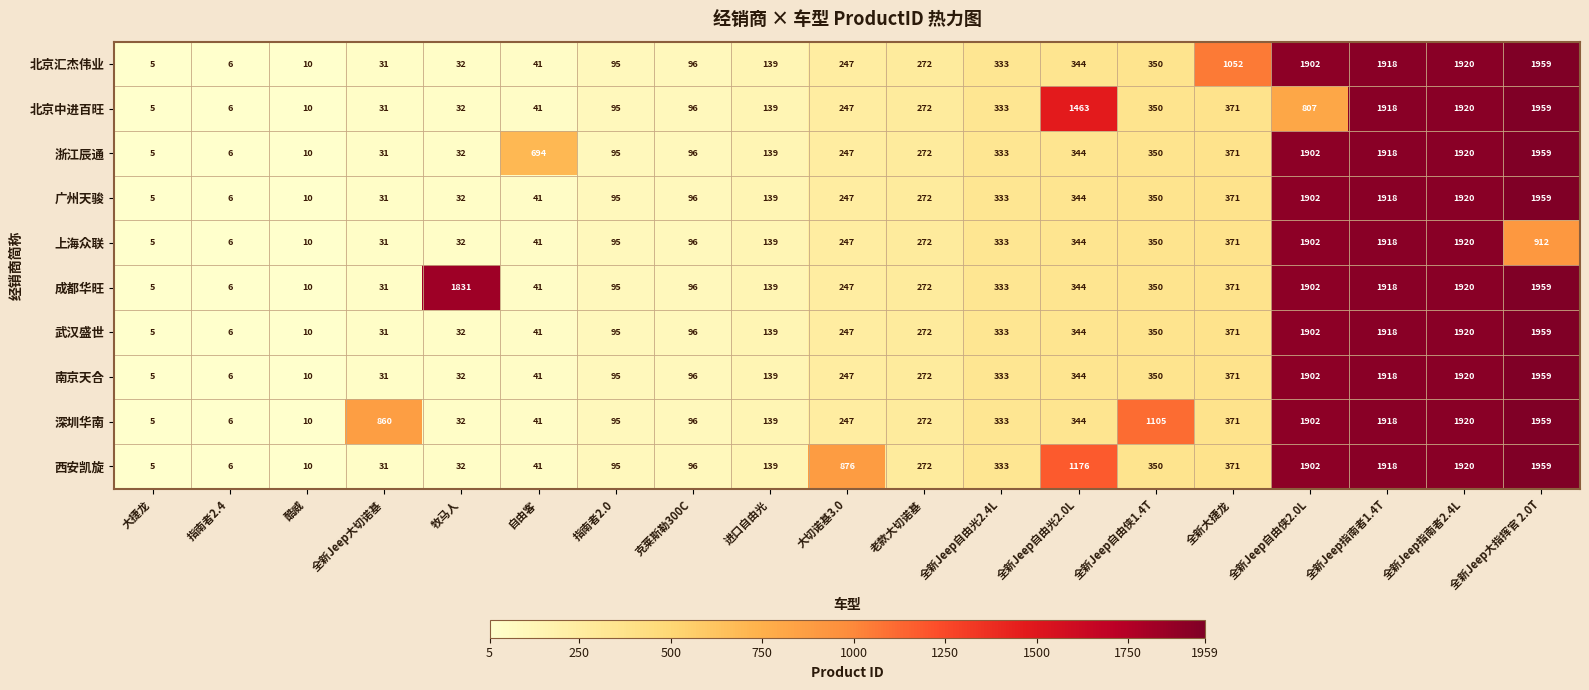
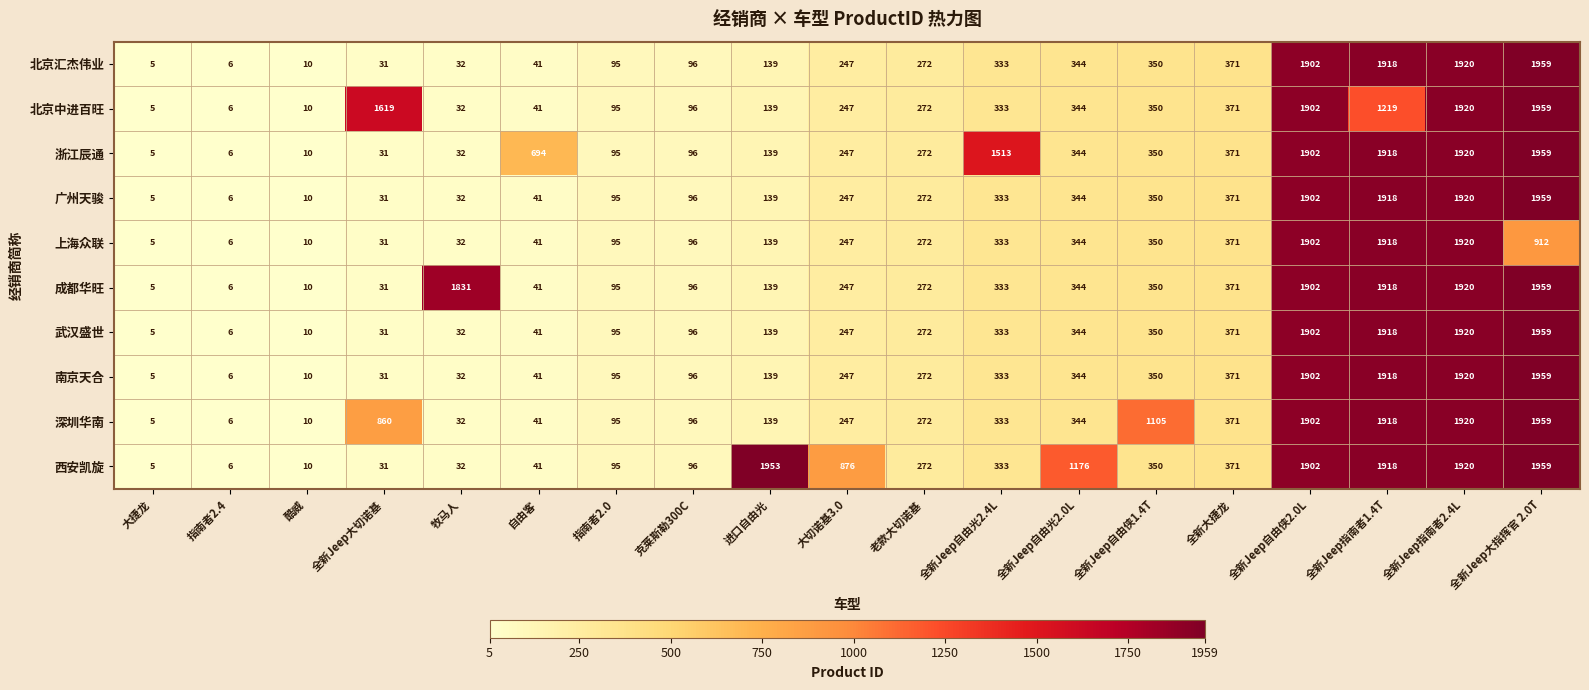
  {
    "北京汇杰伟业": {
      "大捷龙": 5,
      "指南者2.4": 6,
      "酷威": 10,
      "全新Jeep大切诺基": 31,
      "牧马人": 32,
      "自由客": 41,
      "指南者2.0": 95,
      "克莱斯勒300C": 96,
      "进口自由光": 139,
      "大切诺基3.0": 247,
      "老款大切诺基": 272,
      "全新Jeep自由光2.4L": 333,
      "全新Jeep自由光2.0L": 344,
      "全新Jeep自由侠1.4T": 350,
-     "全新大捷龙": 1052,
+     "全新大捷龙": 371,
      "全新Jeep自由侠2.0L": 1902,
      "全新Jeep指南者1.4T": 1918,
      "全新Jeep指南者2.4L": 1920,
      "全新Jeep大指挥官 2.0T": 1959
    },
    "北京中进百旺": {
      "大捷龙": 5,
      "指南者2.4": 6,
      "酷威": 10,
-     "全新Jeep大切诺基": 31,
+     "全新Jeep大切诺基": 1619,
      "牧马人": 32,
      "自由客": 41,
      "指南者2.0": 95,
      "克莱斯勒300C": 96,
      "进口自由光": 139,
      "大切诺基3.0": 247,
      "老款大切诺基": 272,
      "全新Jeep自由光2.4L": 333,
-     "全新Jeep自由光2.0L": 1463,
+     "全新Jeep自由光2.0L": 344,
      "全新Jeep自由侠1.4T": 350,
      "全新大捷龙": 371,
-     "全新Jeep自由侠2.0L": 807,
-     "全新Jeep指南者1.4T": 1918,
+     "全新Jeep自由侠2.0L": 1902,
+     "全新Jeep指南者1.4T": 1219,
      "全新Jeep指南者2.4L": 1920,
      "全新Jeep大指挥官 2.0T": 1959
    },
    "浙江辰通": {
      "大捷龙": 5,
      "指南者2.4": 6,
      "酷威": 10,
      "全新Jeep大切诺基": 31,
      "牧马人": 32,
      "自由客": 694,
      "指南者2.0": 95,
      "克莱斯勒300C": 96,
      "进口自由光": 139,
      "大切诺基3.0": 247,
      "老款大切诺基": 272,
-     "全新Jeep自由光2.4L": 333,
+     "全新Jeep自由光2.4L": 1513,
      "全新Jeep自由光2.0L": 344,
      "全新Jeep自由侠1.4T": 350,
      "全新大捷龙": 371,
      "全新Jeep自由侠2.0L": 1902,
      "全新Jeep指南者1.4T": 1918,
      "全新Jeep指南者2.4L": 1920,
      "全新Jeep大指挥官 2.0T": 1959
    },
    "广州天骏": {
      "大捷龙": 5,
      "指南者2.4": 6,
      "酷威": 10,
      "全新Jeep大切诺基": 31,
      "牧马人": 32,
      "自由客": 41,
      "指南者2.0": 95,
      "克莱斯勒300C": 96,
      "进口自由光": 139,
      "大切诺基3.0": 247,
      "老款大切诺基": 272,
      "全新Jeep自由光2.4L": 333,
      "全新Jeep自由光2.0L": 344,
      "全新Jeep自由侠1.4T": 350,
      "全新大捷龙": 371,
      "全新Jeep自由侠2.0L": 1902,
      "全新Jeep指南者1.4T": 1918,
      "全新Jeep指南者2.4L": 1920,
      "全新Jeep大指挥官 2.0T": 1959
    },
    "上海众联": {
      "大捷龙": 5,
      "指南者2.4": 6,
      "酷威": 10,
      "全新Jeep大切诺基": 31,
      "牧马人": 32,
      "自由客": 41,
      "指南者2.0": 95,
      "克莱斯勒300C": 96,
      "进口自由光": 139,
      "大切诺基3.0": 247,
      "老款大切诺基": 272,
      "全新Jeep自由光2.4L": 333,
      "全新Jeep自由光2.0L": 344,
      "全新Jeep自由侠1.4T": 350,
      "全新大捷龙": 371,
      "全新Jeep自由侠2.0L": 1902,
      "全新Jeep指南者1.4T": 1918,
      "全新Jeep指南者2.4L": 1920,
      "全新Jeep大指挥官 2.0T": 912
    },
    "成都华旺": {
      "大捷龙": 5,
      "指南者2.4": 6,
      "酷威": 10,
      "全新Jeep大切诺基": 31,
      "牧马人": 1831,
      "自由客": 41,
      "指南者2.0": 95,
      "克莱斯勒300C": 96,
      "进口自由光": 139,
      "大切诺基3.0": 247,
      "老款大切诺基": 272,
      "全新Jeep自由光2.4L": 333,
      "全新Jeep自由光2.0L": 344,
      "全新Jeep自由侠1.4T": 350,
      "全新大捷龙": 371,
      "全新Jeep自由侠2.0L": 1902,
      "全新Jeep指南者1.4T": 1918,
      "全新Jeep指南者2.4L": 1920,
      "全新Jeep大指挥官 2.0T": 1959
    },
    "武汉盛世": {
      "大捷龙": 5,
      "指南者2.4": 6,
      "酷威": 10,
      "全新Jeep大切诺基": 31,
      "牧马人": 32,
      "自由客": 41,
      "指南者2.0": 95,
      "克莱斯勒300C": 96,
      "进口自由光": 139,
      "大切诺基3.0": 247,
      "老款大切诺基": 272,
      "全新Jeep自由光2.4L": 333,
      "全新Jeep自由光2.0L": 344,
      "全新Jeep自由侠1.4T": 350,
      "全新大捷龙": 371,
      "全新Jeep自由侠2.0L": 1902,
      "全新Jeep指南者1.4T": 1918,
      "全新Jeep指南者2.4L": 1920,
      "全新Jeep大指挥官 2.0T": 1959
    },
    "南京天合": {
      "大捷龙": 5,
      "指南者2.4": 6,
      "酷威": 10,
      "全新Jeep大切诺基": 31,
      "牧马人": 32,
      "自由客": 41,
      "指南者2.0": 95,
      "克莱斯勒300C": 96,
      "进口自由光": 139,
      "大切诺基3.0": 247,
      "老款大切诺基": 272,
      "全新Jeep自由光2.4L": 333,
      "全新Jeep自由光2.0L": 344,
      "全新Jeep自由侠1.4T": 350,
      "全新大捷龙": 371,
      "全新Jeep自由侠2.0L": 1902,
      "全新Jeep指南者1.4T": 1918,
      "全新Jeep指南者2.4L": 1920,
      "全新Jeep大指挥官 2.0T": 1959
    },
    "深圳华南": {
      "大捷龙": 5,
      "指南者2.4": 6,
      "酷威": 10,
      "全新Jeep大切诺基": 860,
      "牧马人": 32,
      "自由客": 41,
      "指南者2.0": 95,
      "克莱斯勒300C": 96,
      "进口自由光": 139,
      "大切诺基3.0": 247,
      "老款大切诺基": 272,
      "全新Jeep自由光2.4L": 333,
      "全新Jeep自由光2.0L": 344,
      "全新Jeep自由侠1.4T": 1105,
      "全新大捷龙": 371,
      "全新Jeep自由侠2.0L": 1902,
      "全新Jeep指南者1.4T": 1918,
      "全新Jeep指南者2.4L": 1920,
      "全新Jeep大指挥官 2.0T": 1959
    },
    "西安凯旋": {
      "大捷龙": 5,
      "指南者2.4": 6,
      "酷威": 10,
      "全新Jeep大切诺基": 31,
      "牧马人": 32,
      "自由客": 41,
      "指南者2.0": 95,
      "克莱斯勒300C": 96,
-     "进口自由光": 139,
+     "进口自由光": 1953,
      "大切诺基3.0": 876,
      "老款大切诺基": 272,
      "全新Jeep自由光2.4L": 333,
      "全新Jeep自由光2.0L": 1176,
      "全新Jeep自由侠1.4T": 350,
      "全新大捷龙": 371,
      "全新Jeep自由侠2.0L": 1902,
      "全新Jeep指南者1.4T": 1918,
      "全新Jeep指南者2.4L": 1920,
      "全新Jeep大指挥官 2.0T": 1959
    }
  }
